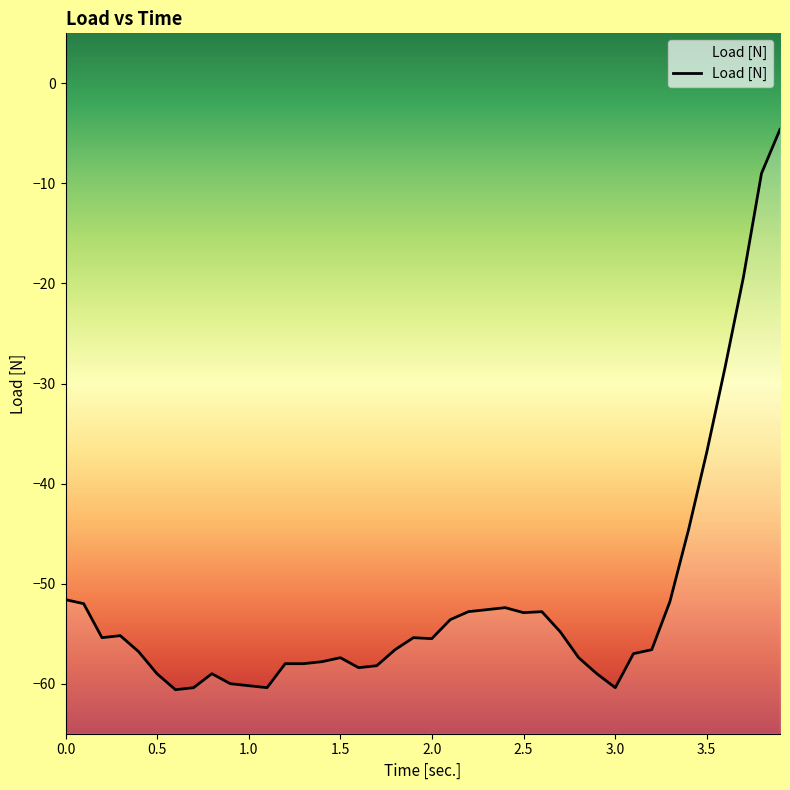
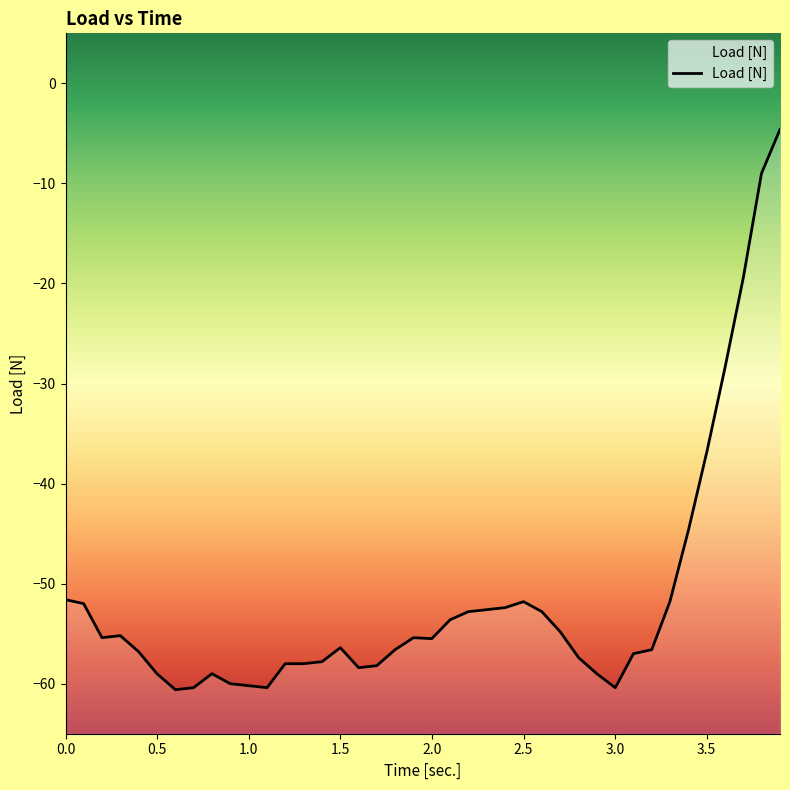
  {
    "0.0": -51.6,
    "0.5": -59.0,
    "1.0": -60.2,
-   "1.5": -57.4,
+   "1.5": -56.4,
    "2.0": -55.5,
-   "2.5": -52.9,
+   "2.5": -51.8,
    "3.0": -60.4,
    "3.5": -36.8
  }
